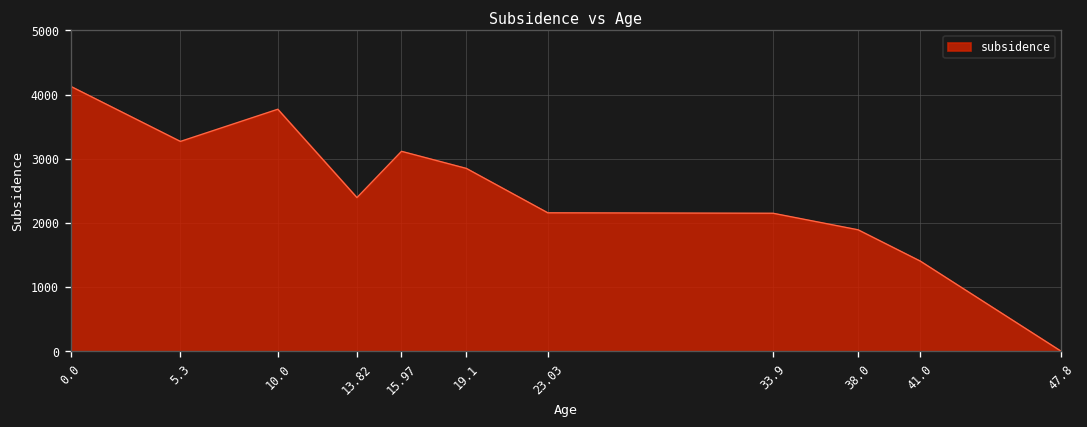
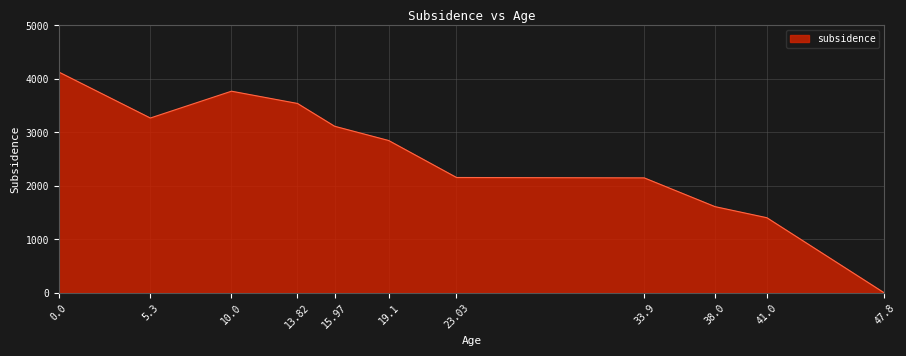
  {
    "0.0": 4100,
    "5.3": 3300,
    "10.0": 3800,
-   "13.82": 2400,
+   "13.82": 3500,
    "15.97": 3100,
    "19.1": 2800,
    "23.03": 2200,
    "33.9": 2200,
-   "38.0": 1900,
+   "38.0": 1600,
    "41.0": 1400,
    "47.8": 0
  }
